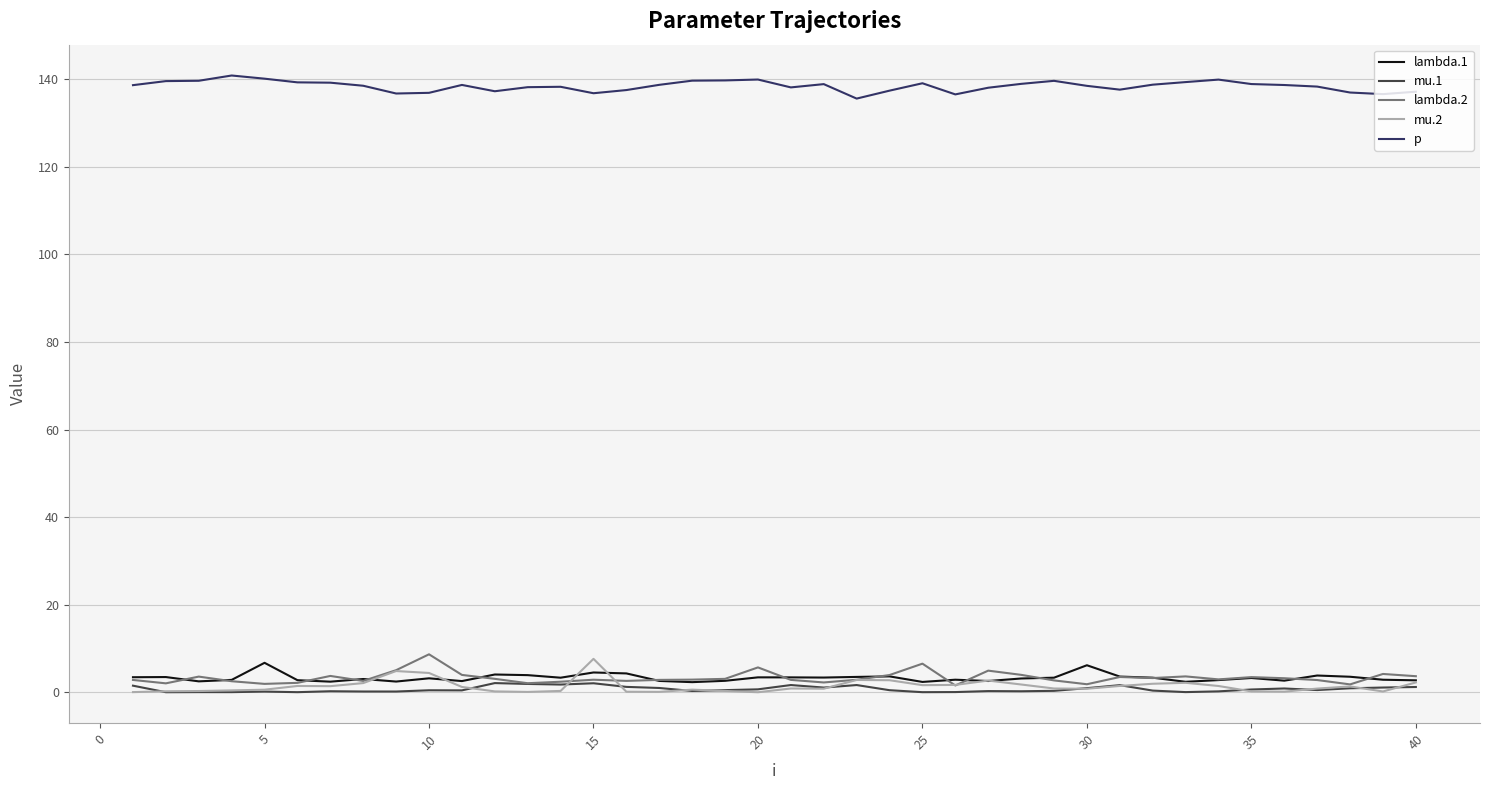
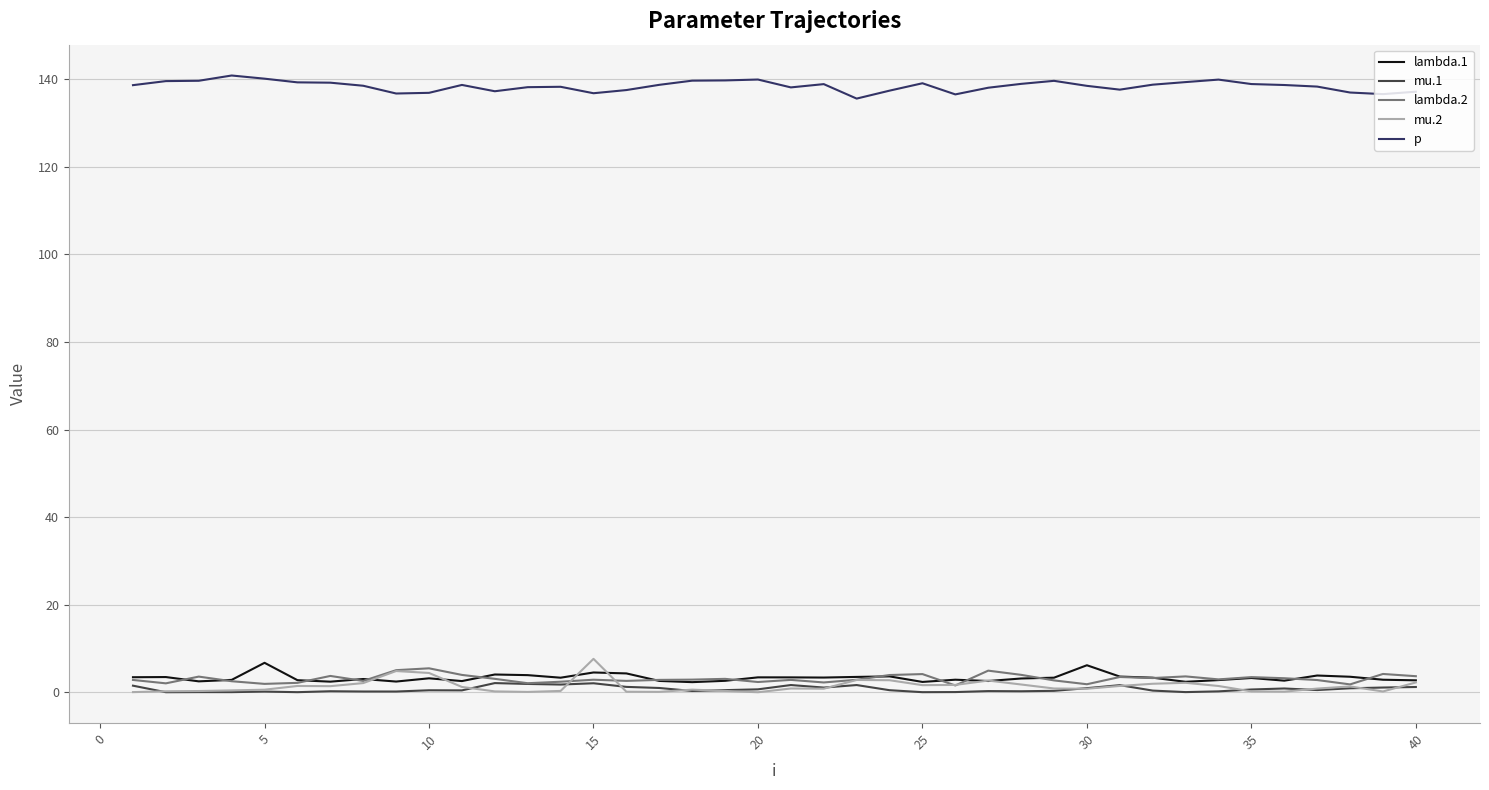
  {
    "lambda.1": {
      "5": 7,
      "10": 3,
      "15": 5,
      "20": 3,
      "25": 2,
      "30": 6
    },
    "lambda.2": {
      "5": 2,
-     "10": 9,
+     "10": 5,
      "15": 3,
-     "20": 6,
-     "25": 7,
+     "20": 2,
+     "25": 4,
      "30": 2,
      "40": 4
    },
    "mu.2": {
      "10": 4,
      "15": 8,
      "20": 0,
      "25": 2
    }
  }
